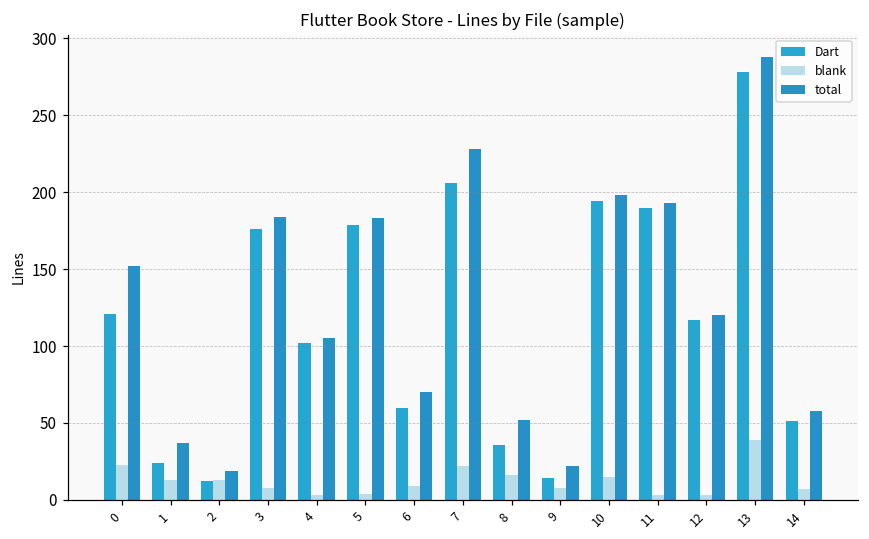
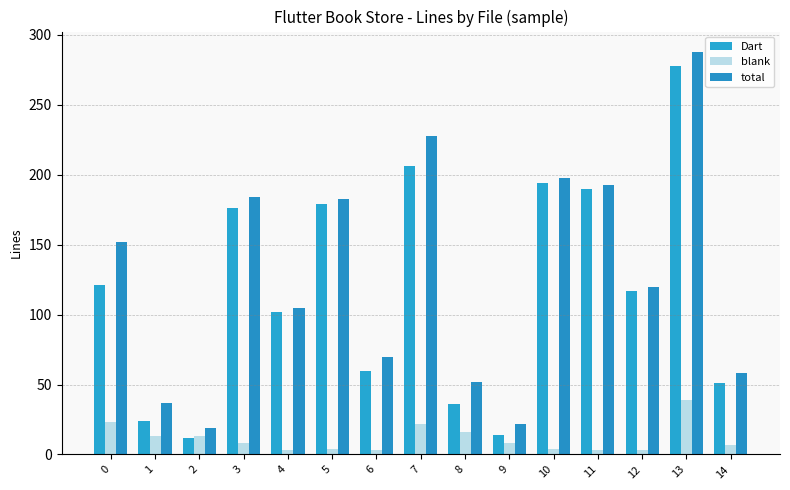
  {
    "blank": {
      "0": 23,
      "1": 13,
      "2": 13,
      "3": 8,
      "4": 3,
      "5": 4,
-     "6": 9,
+     "6": 3,
      "7": 22,
      "8": 16,
      "9": 8,
-     "10": 15,
+     "10": 4,
      "11": 3,
      "12": 3,
      "13": 39,
      "14": 7
    }
  }
